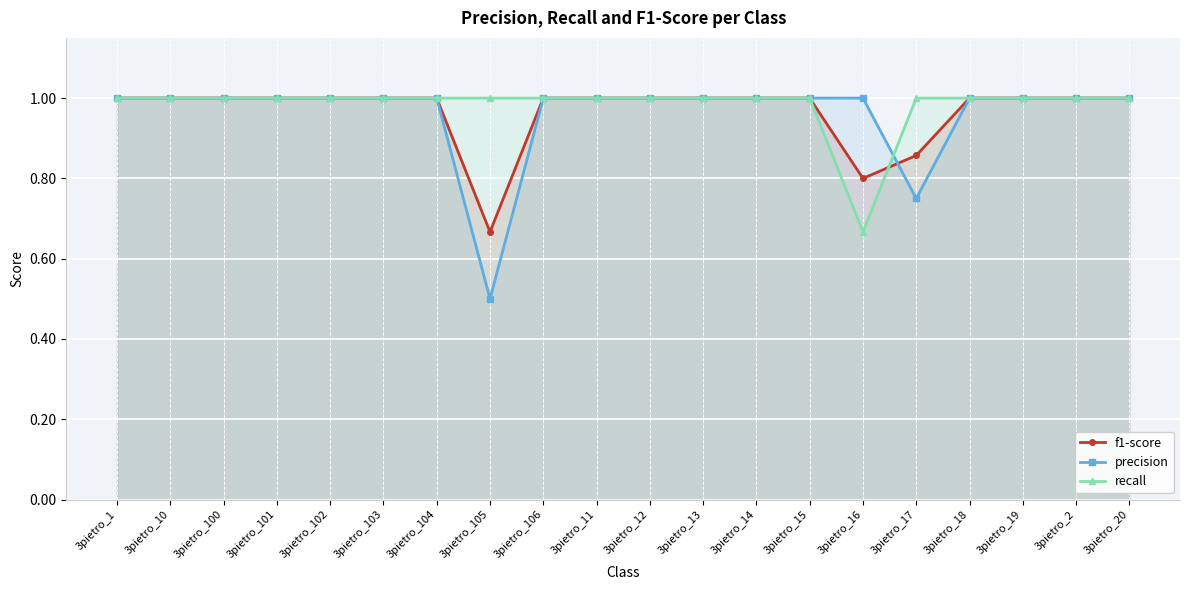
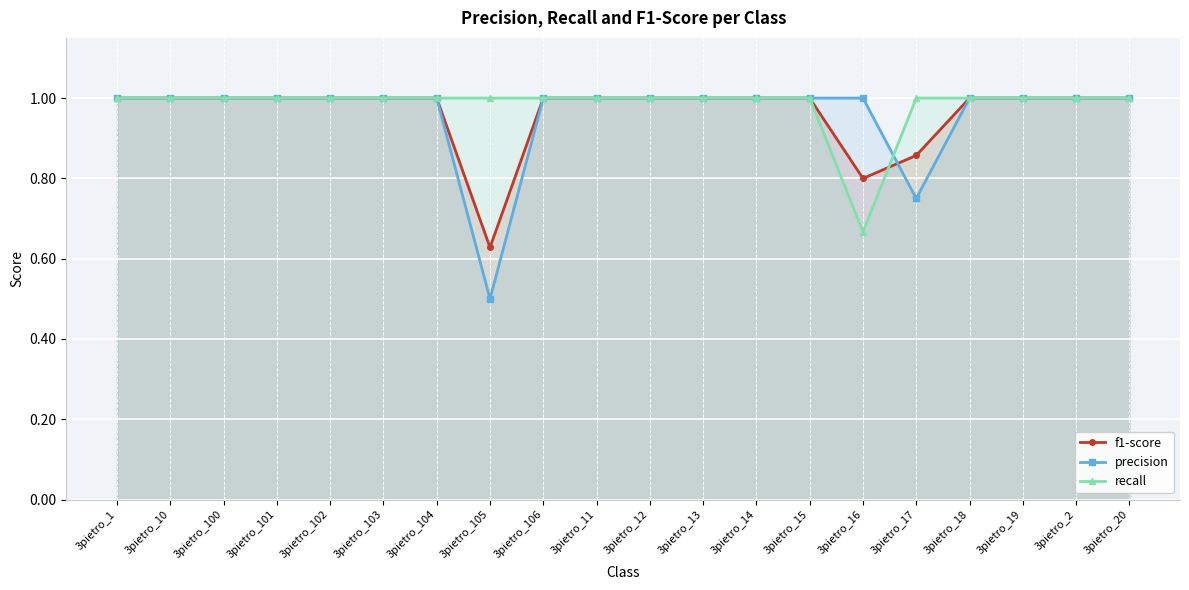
  {
    "f1-score": {
-     "3pietro_105": 0.67,
+     "3pietro_105": 0.63,
      "3pietro_16": 0.80,
      "3pietro_17": 0.86
    },
    "precision": {
      "3pietro_105": 0.50,
      "3pietro_16": 1.00,
      "3pietro_17": 0.75
    },
    "recall": {
      "3pietro_105": 1.00,
      "3pietro_16": 0.67,
      "3pietro_17": 1.00
    }
  }
